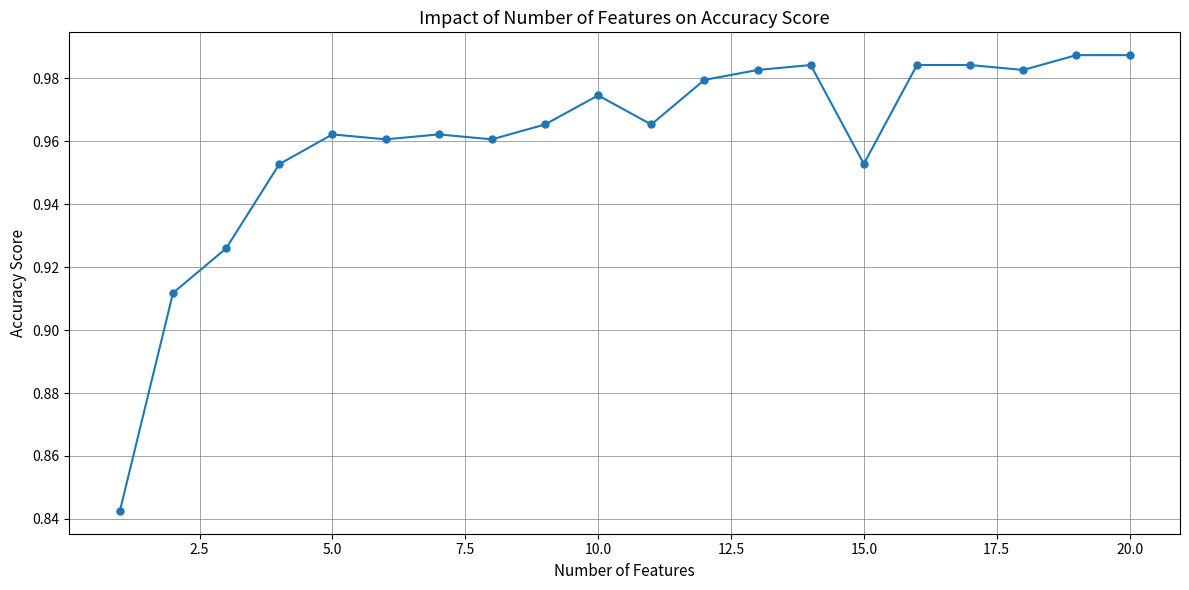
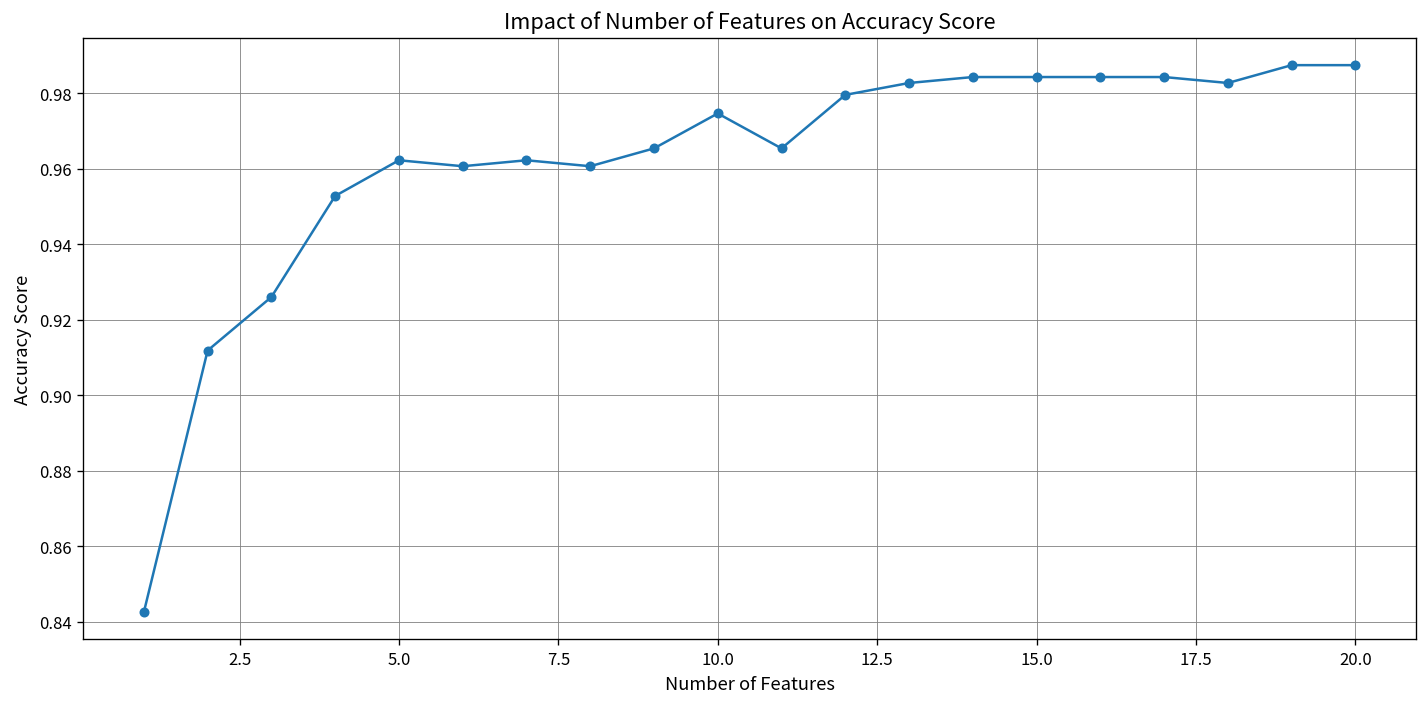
  {
    "5.0": 0.962,
    "10.0": 0.975,
-   "15.0": 0.953,
+   "15.0": 0.984,
    "20.0": 0.987
  }
